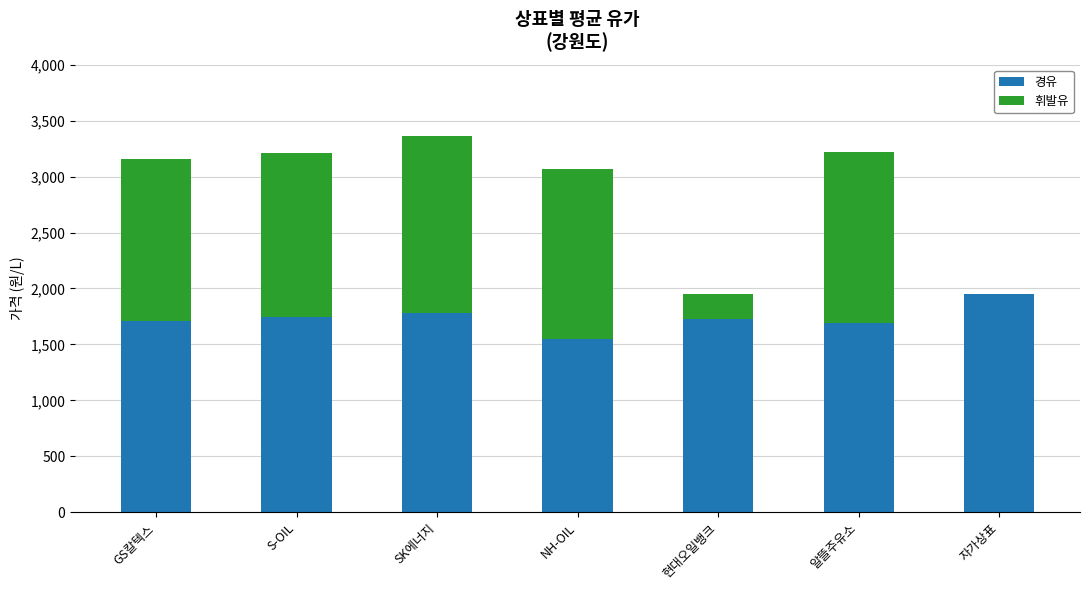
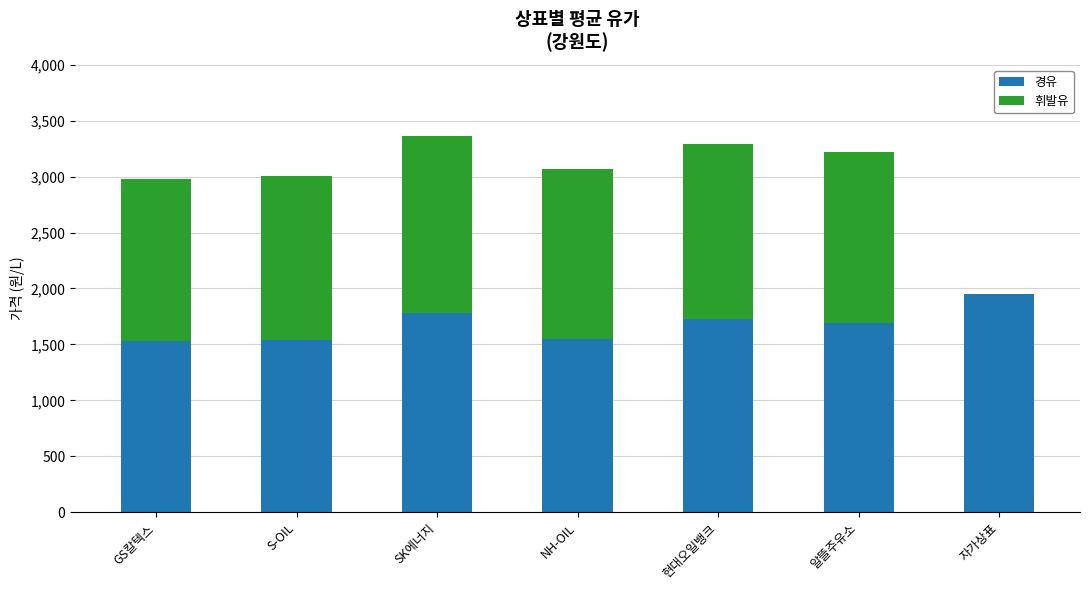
  {
    "경유": {
-     "GS칼텍스": "1,710",
-     "S-OIL": "1,740",
+     "GS칼텍스": "1,530",
+     "S-OIL": "1,540",
      "SK에너지": "1,780",
      "NH-OIL": "1,550",
      "현대오일뱅크": "1,730",
      "알뜰주유소": "1,690",
      "자가상표": "1,950"
    },
    "휘발유": {
      "GS칼텍스": "1,450",
      "S-OIL": "1,460",
      "SK에너지": "1,590",
      "NH-OIL": "1,520",
-     "현대오일뱅크": "220",
+     "현대오일뱅크": "1,560",
      "알뜰주유소": "1,530",
      "자가상표": "0"
    }
  }
